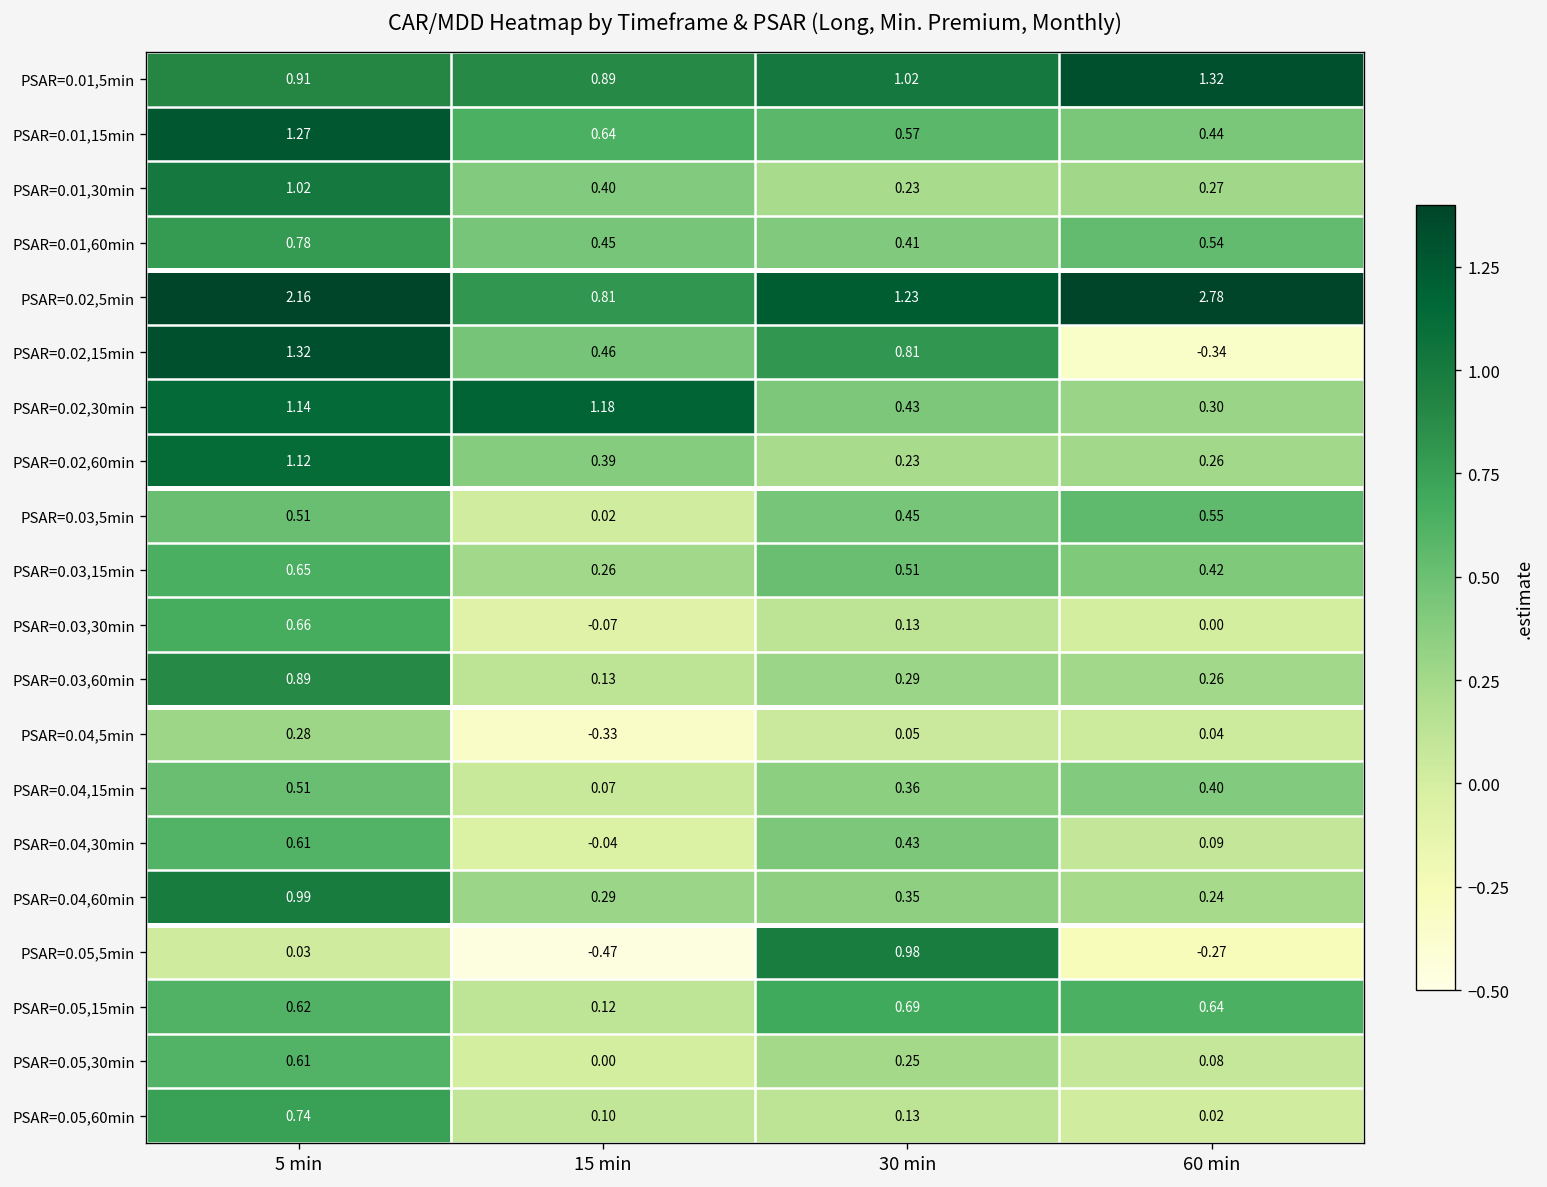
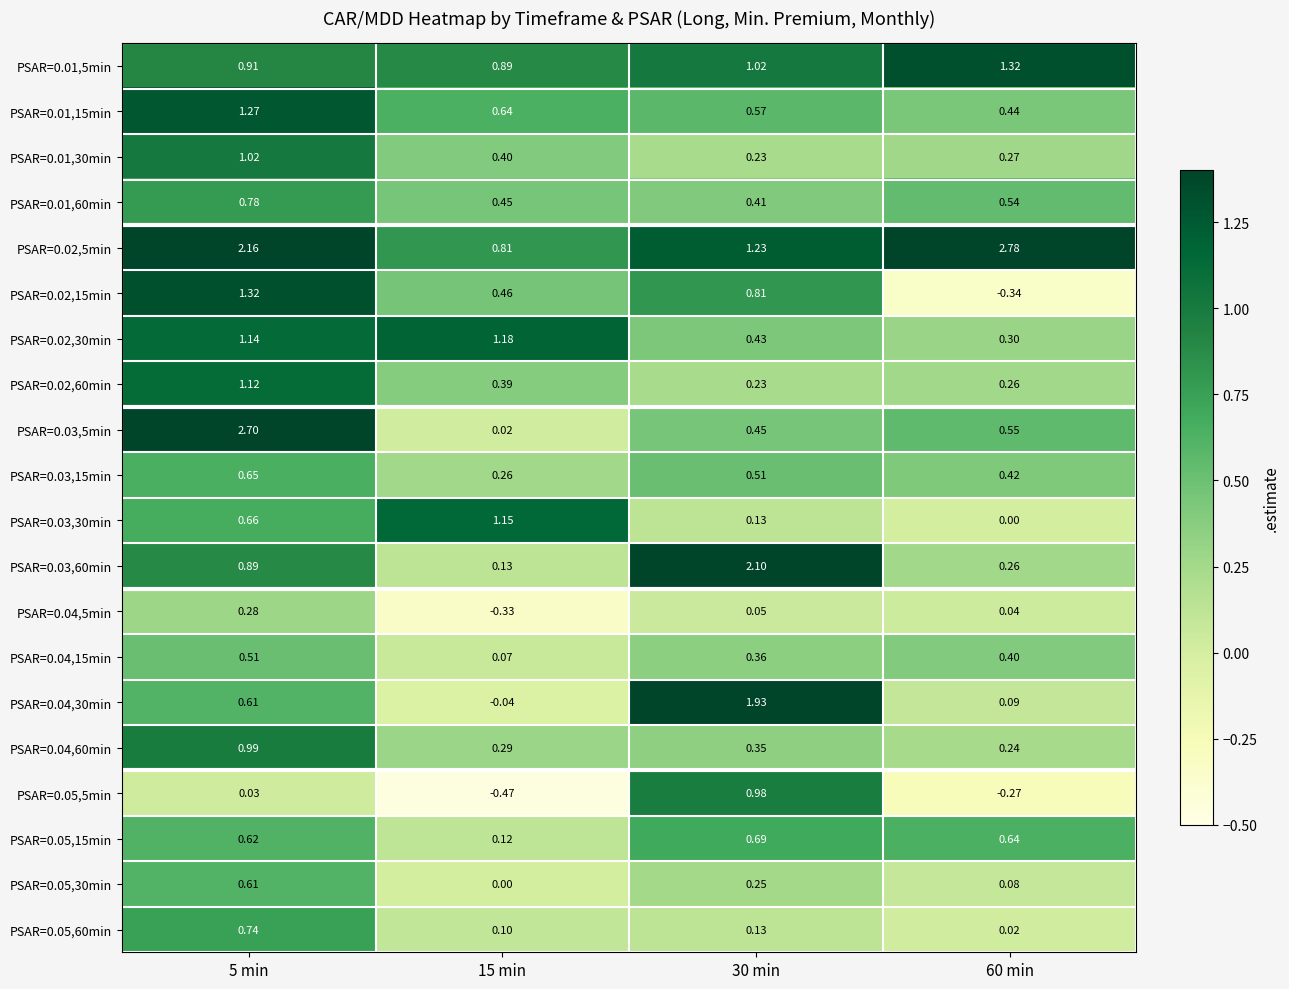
  {
    "PSAR=0.01,5min": {
      "5 min": 0.91,
      "15 min": 0.89,
      "30 min": 1.02,
      "60 min": 1.32
    },
    "PSAR=0.01,15min": {
      "5 min": 1.27,
      "15 min": 0.64,
      "30 min": 0.57,
      "60 min": 0.44
    },
    "PSAR=0.01,30min": {
      "5 min": 1.02,
      "15 min": 0.40,
      "30 min": 0.23,
      "60 min": 0.27
    },
    "PSAR=0.01,60min": {
      "5 min": 0.78,
      "15 min": 0.45,
      "30 min": 0.41,
      "60 min": 0.54
    },
    "PSAR=0.02,5min": {
      "5 min": 2.16,
      "15 min": 0.81,
      "30 min": 1.23,
      "60 min": 2.78
    },
    "PSAR=0.02,15min": {
      "5 min": 1.32,
      "15 min": 0.46,
      "30 min": 0.81,
      "60 min": -0.34
    },
    "PSAR=0.02,30min": {
      "5 min": 1.14,
      "15 min": 1.18,
      "30 min": 0.43,
      "60 min": 0.30
    },
    "PSAR=0.02,60min": {
      "5 min": 1.12,
      "15 min": 0.39,
      "30 min": 0.23,
      "60 min": 0.26
    },
    "PSAR=0.03,5min": {
-     "5 min": 0.51,
+     "5 min": 2.70,
      "15 min": 0.02,
      "30 min": 0.45,
      "60 min": 0.55
    },
    "PSAR=0.03,15min": {
      "5 min": 0.65,
      "15 min": 0.26,
      "30 min": 0.51,
      "60 min": 0.42
    },
    "PSAR=0.03,30min": {
      "5 min": 0.66,
-     "15 min": -0.07,
+     "15 min": 1.15,
      "30 min": 0.13,
      "60 min": 0.00
    },
    "PSAR=0.03,60min": {
      "5 min": 0.89,
      "15 min": 0.13,
-     "30 min": 0.29,
+     "30 min": 2.10,
      "60 min": 0.26
    },
    "PSAR=0.04,5min": {
      "5 min": 0.28,
      "15 min": -0.33,
      "30 min": 0.05,
      "60 min": 0.04
    },
    "PSAR=0.04,15min": {
      "5 min": 0.51,
      "15 min": 0.07,
      "30 min": 0.36,
      "60 min": 0.40
    },
    "PSAR=0.04,30min": {
      "5 min": 0.61,
      "15 min": -0.04,
-     "30 min": 0.43,
+     "30 min": 1.93,
      "60 min": 0.09
    },
    "PSAR=0.04,60min": {
      "5 min": 0.99,
      "15 min": 0.29,
      "30 min": 0.35,
      "60 min": 0.24
    },
    "PSAR=0.05,5min": {
      "5 min": 0.03,
      "15 min": -0.47,
      "30 min": 0.98,
      "60 min": -0.27
    },
    "PSAR=0.05,15min": {
      "5 min": 0.62,
      "15 min": 0.12,
      "30 min": 0.69,
      "60 min": 0.64
    },
    "PSAR=0.05,30min": {
      "5 min": 0.61,
      "15 min": 0.00,
      "30 min": 0.25,
      "60 min": 0.08
    },
    "PSAR=0.05,60min": {
      "5 min": 0.74,
      "15 min": 0.10,
      "30 min": 0.13,
      "60 min": 0.02
    }
  }
